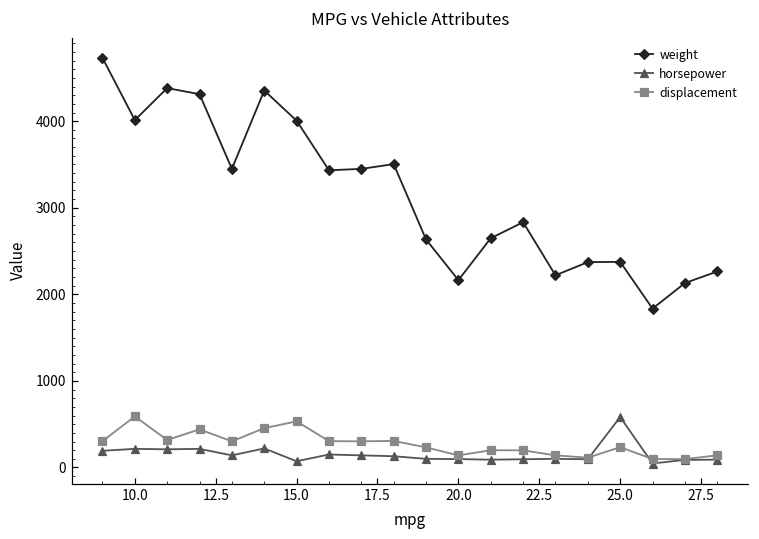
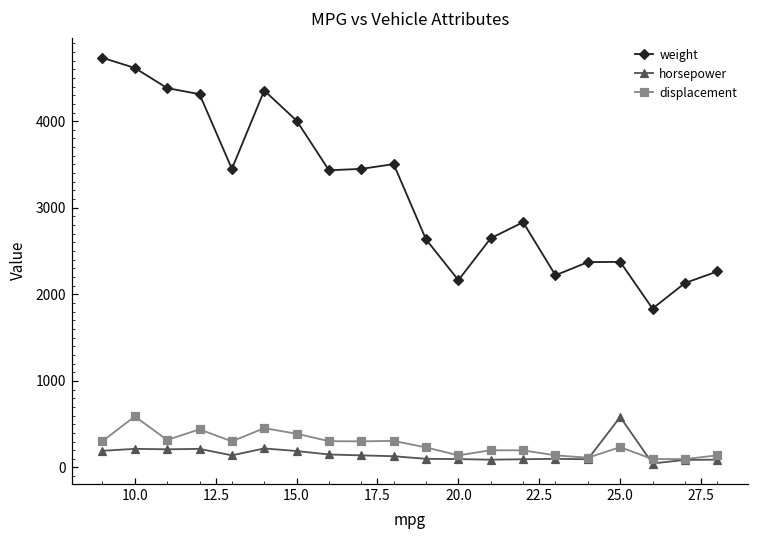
  {
    "weight": {
-     "10.0": 4000,
+     "10.0": 4600,
      "15.0": 4000,
      "20.0": 2200,
      "25.0": 2400
    },
    "horsepower": {
      "10.0": 200,
-     "15.0": 100,
+     "15.0": 200,
      "20.0": 100,
      "25.0": 600
    },
    "displacement": {
      "10.0": 600,
-     "15.0": 500,
+     "15.0": 400,
      "20.0": 100,
      "25.0": 200
    }
  }
